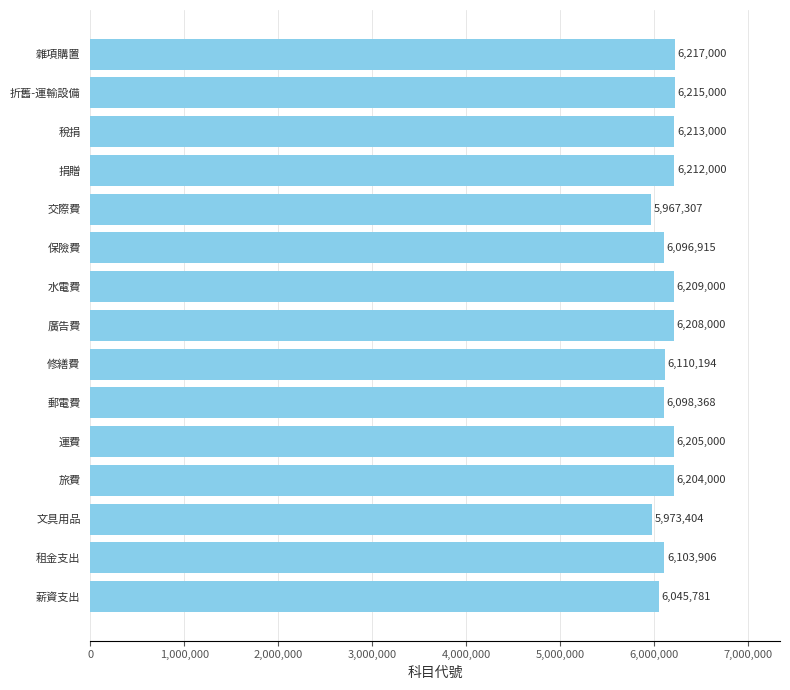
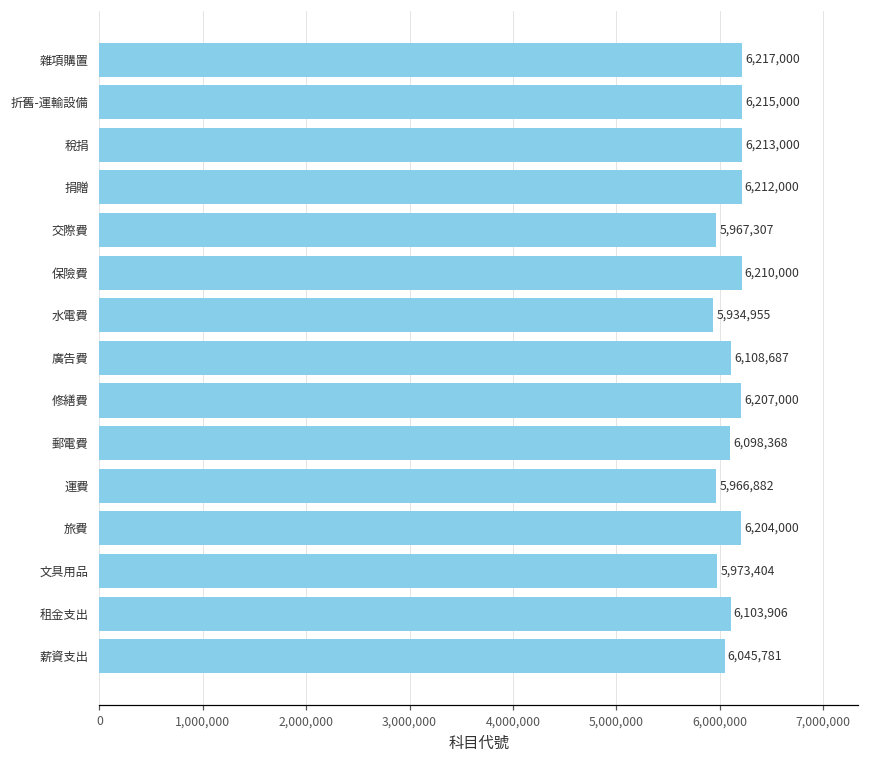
  {
    "雜項購置": "6,217,000",
    "折舊-運輸設備": "6,215,000",
    "稅捐": "6,213,000",
    "捐贈": "6,212,000",
    "交際費": "5,967,307",
-   "保險費": "6,096,915",
-   "水電費": "6,209,000",
-   "廣告費": "6,208,000",
-   "修繕費": "6,110,194",
+   "保險費": "6,210,000",
+   "水電費": "5,934,955",
+   "廣告費": "6,108,687",
+   "修繕費": "6,207,000",
    "郵電費": "6,098,368",
-   "運費": "6,205,000",
+   "運費": "5,966,882",
    "旅費": "6,204,000",
    "文具用品": "5,973,404",
    "租金支出": "6,103,906",
    "薪資支出": "6,045,781"
  }
